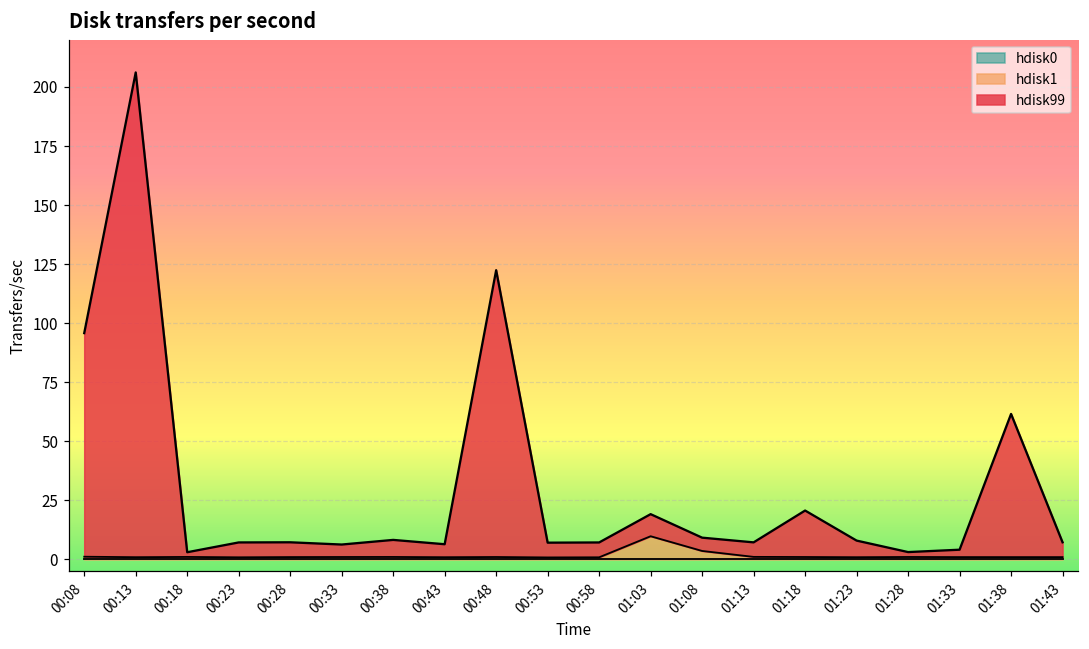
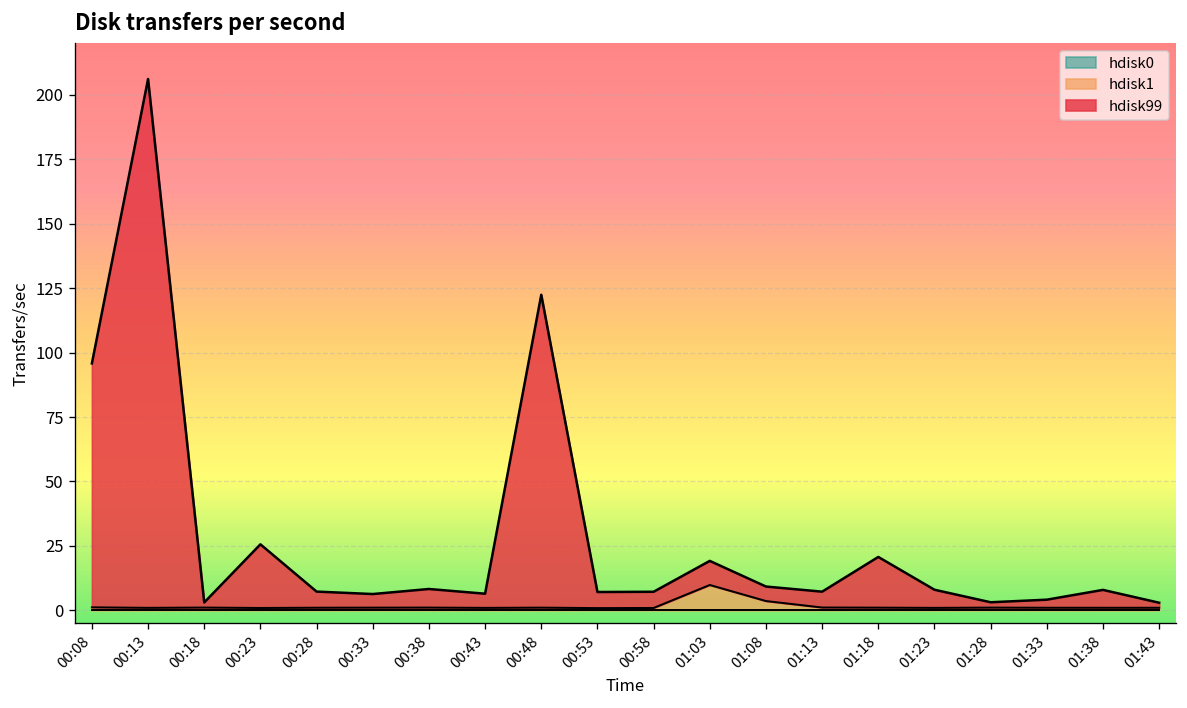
  {
    "hdisk0": {
      "01:03": 0,
      "01:08": 0
    },
    "hdisk1": {
      "01:03": 10,
      "01:08": 4
    },
    "hdisk99": {
      "00:08": 95,
      "00:13": 205,
      "00:18": 2,
-     "00:23": 6,
+     "00:23": 25,
      "00:28": 6,
      "00:33": 5,
      "00:38": 7,
      "00:43": 6,
      "00:48": 121,
      "00:53": 6,
      "00:58": 6,
      "01:03": 9,
      "01:08": 6,
      "01:13": 6,
      "01:18": 20,
      "01:23": 7,
      "01:28": 2,
      "01:33": 3,
-     "01:38": 61,
-     "01:43": 6
+     "01:38": 7,
+     "01:43": 2
    }
  }
